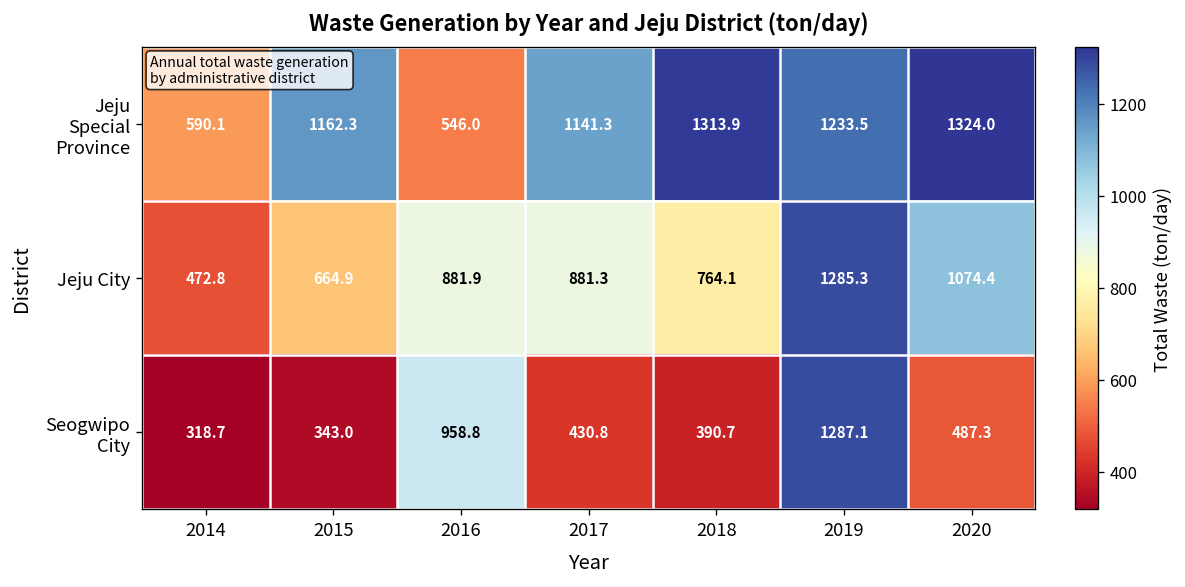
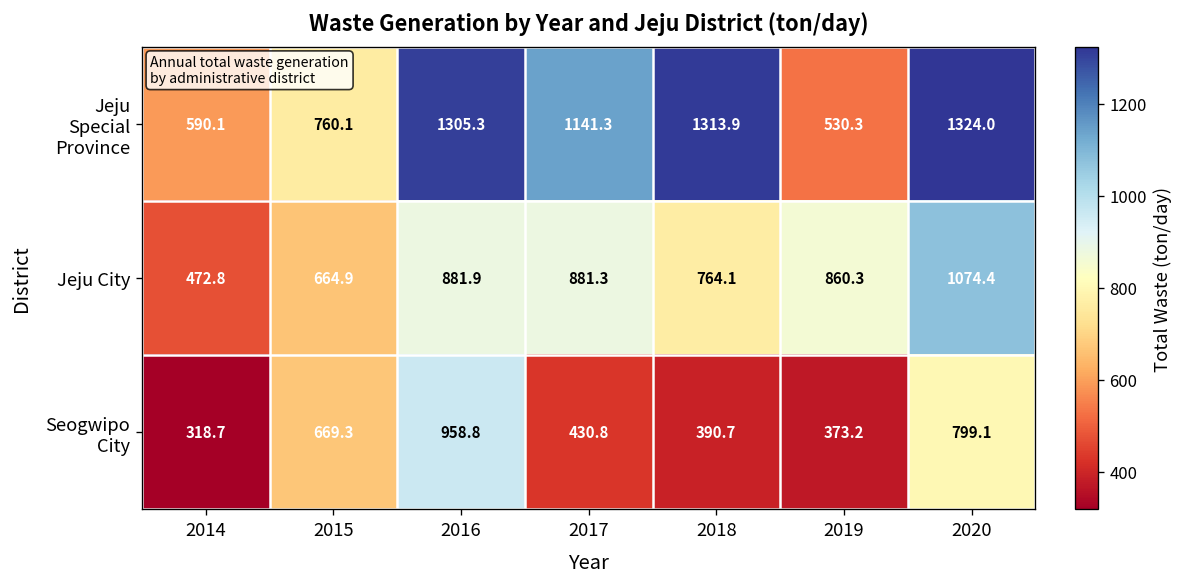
  {
    "Jeju Special Province": {
      "2014": 590.1,
-     "2015": 1162.3,
-     "2016": 546.0,
+     "2015": 760.1,
+     "2016": 1305.3,
      "2017": 1141.3,
      "2018": 1313.9,
-     "2019": 1233.5,
+     "2019": 530.3,
      "2020": 1324.0
    },
    "Jeju City": {
      "2014": 472.8,
      "2015": 664.9,
      "2016": 881.9,
      "2017": 881.3,
      "2018": 764.1,
-     "2019": 1285.3,
+     "2019": 860.3,
      "2020": 1074.4
    },
    "Seogwipo City": {
      "2014": 318.7,
-     "2015": 343.0,
+     "2015": 669.3,
      "2016": 958.8,
      "2017": 430.8,
      "2018": 390.7,
-     "2019": 1287.1,
-     "2020": 487.3
+     "2019": 373.2,
+     "2020": 799.1
    }
  }
